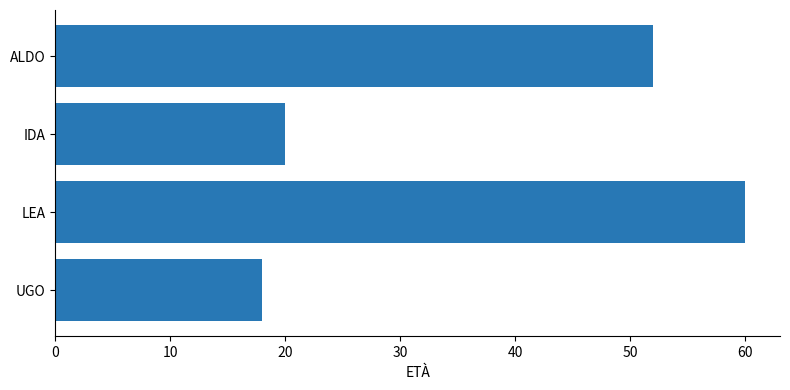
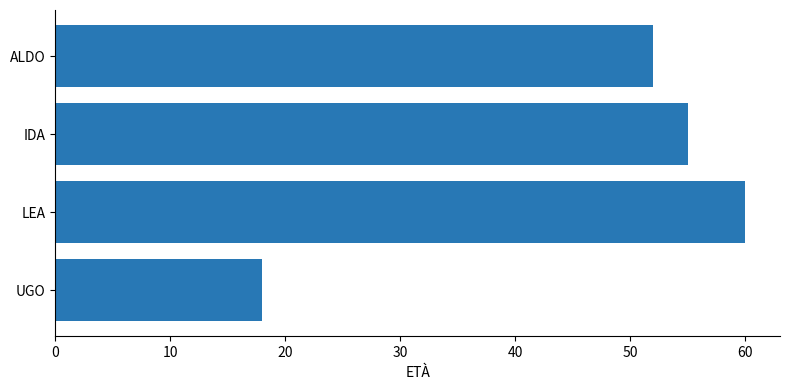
  {
    "ALDO": 52,
-   "IDA": 20,
+   "IDA": 55,
    "LEA": 60,
    "UGO": 18
  }
